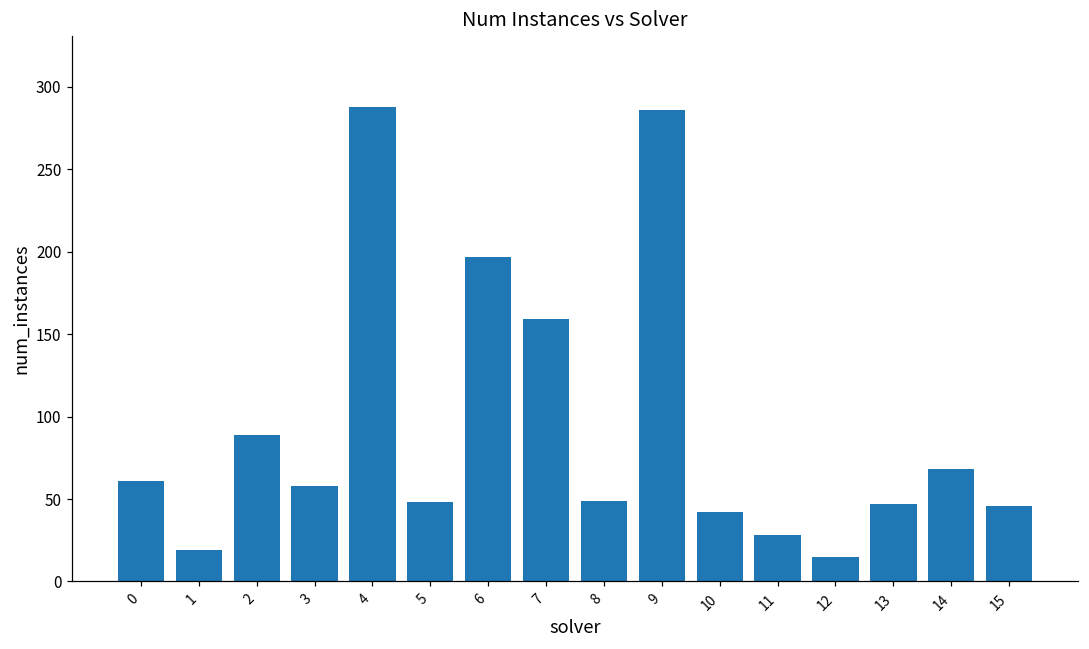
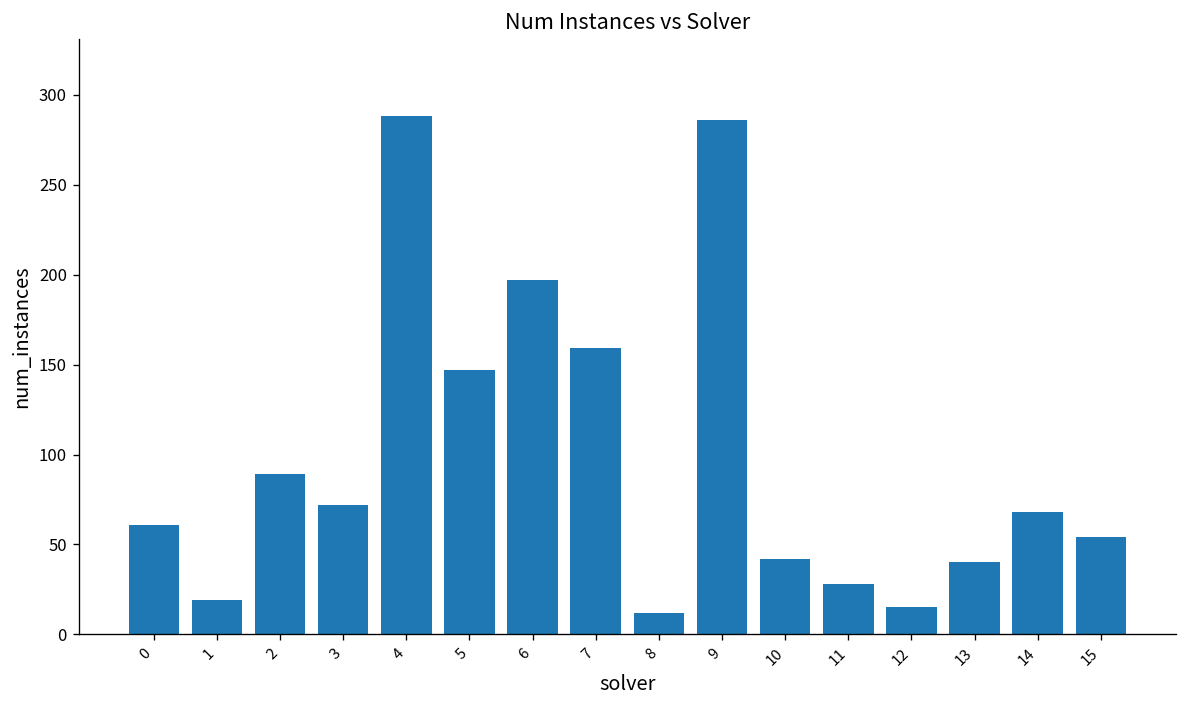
  {
    "0": 61,
    "1": 19,
    "2": 89,
-   "3": 58,
+   "3": 72,
    "4": 288,
-   "5": 48,
+   "5": 147,
    "6": 197,
    "7": 159,
-   "8": 49,
+   "8": 12,
    "9": 286,
    "10": 42,
    "11": 28,
    "12": 15,
-   "13": 47,
+   "13": 40,
    "14": 68,
-   "15": 46
+   "15": 54
  }
